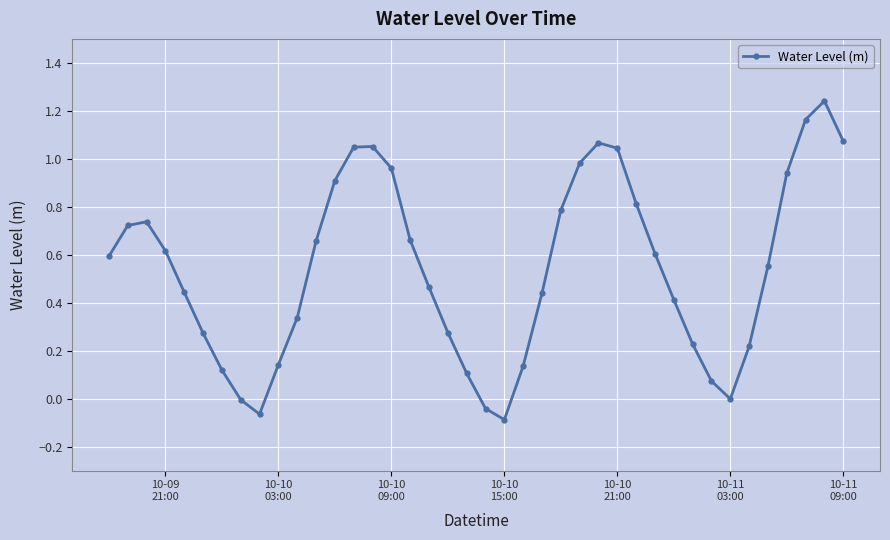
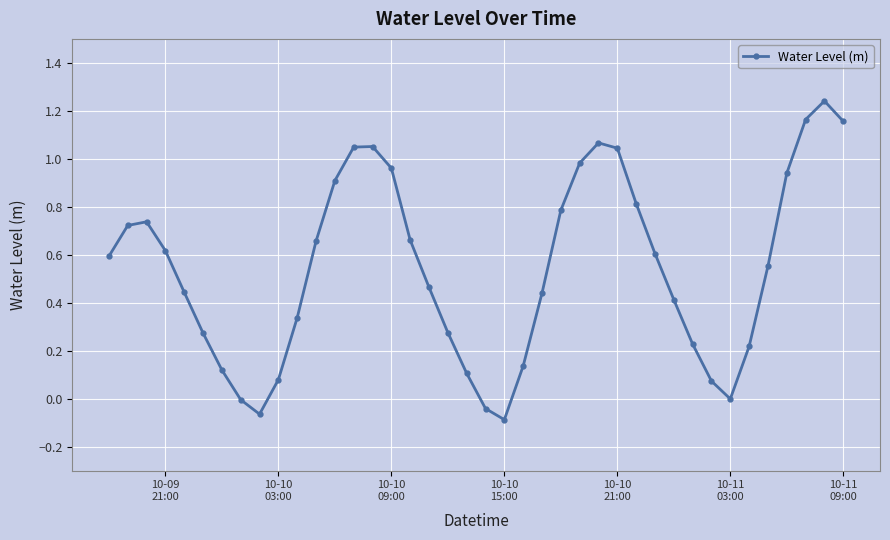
  {
    "10-09 21:00": 0.62,
-   "10-10 03:00": 0.14,
+   "10-10 03:00": 0.08,
    "10-10 09:00": 0.96,
    "10-10 15:00": -0.09,
    "10-10 21:00": 1.04,
    "10-11 03:00": 0.00,
-   "10-11 09:00": 1.07
+   "10-11 09:00": 1.16
  }
